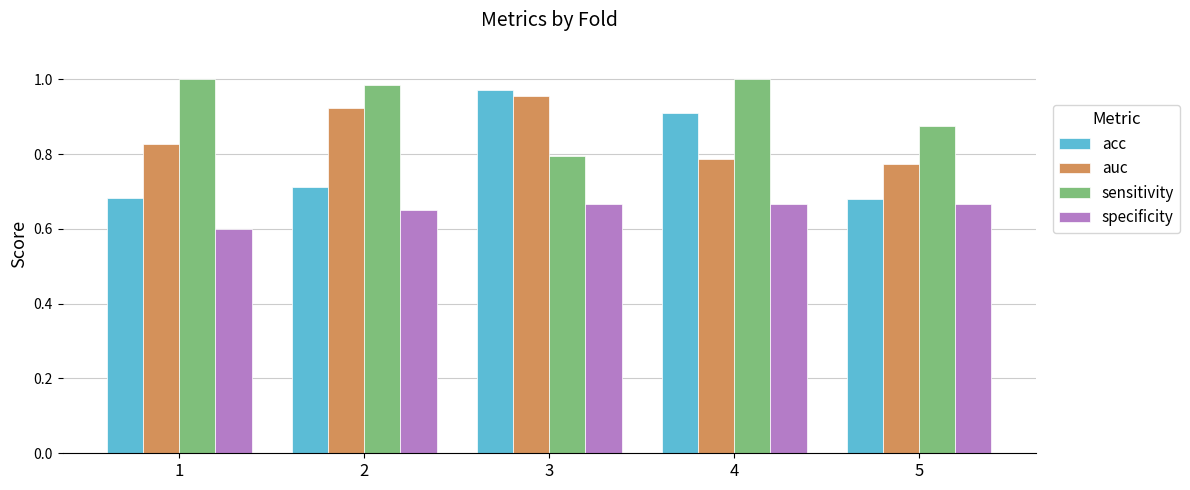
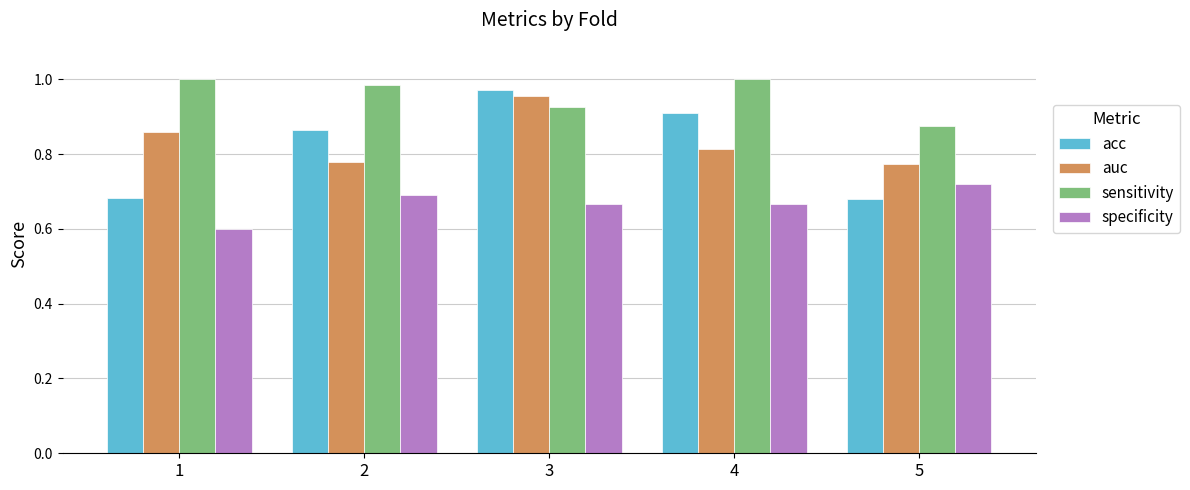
  {
    "acc": {
      "1": 0.68,
-     "2": 0.71,
+     "2": 0.86,
      "3": 0.97,
      "4": 0.91,
      "5": 0.68
    },
    "auc": {
-     "1": 0.83,
-     "2": 0.92,
+     "1": 0.86,
+     "2": 0.78,
      "3": 0.95,
-     "4": 0.79,
+     "4": 0.81,
      "5": 0.77
    },
    "sensitivity": {
      "1": 1.00,
      "2": 0.99,
-     "3": 0.79,
+     "3": 0.93,
      "4": 1.00,
      "5": 0.88
    },
    "specificity": {
      "1": 0.60,
-     "2": 0.65,
+     "2": 0.69,
      "3": 0.67,
      "4": 0.67,
-     "5": 0.67
+     "5": 0.72
    }
  }
